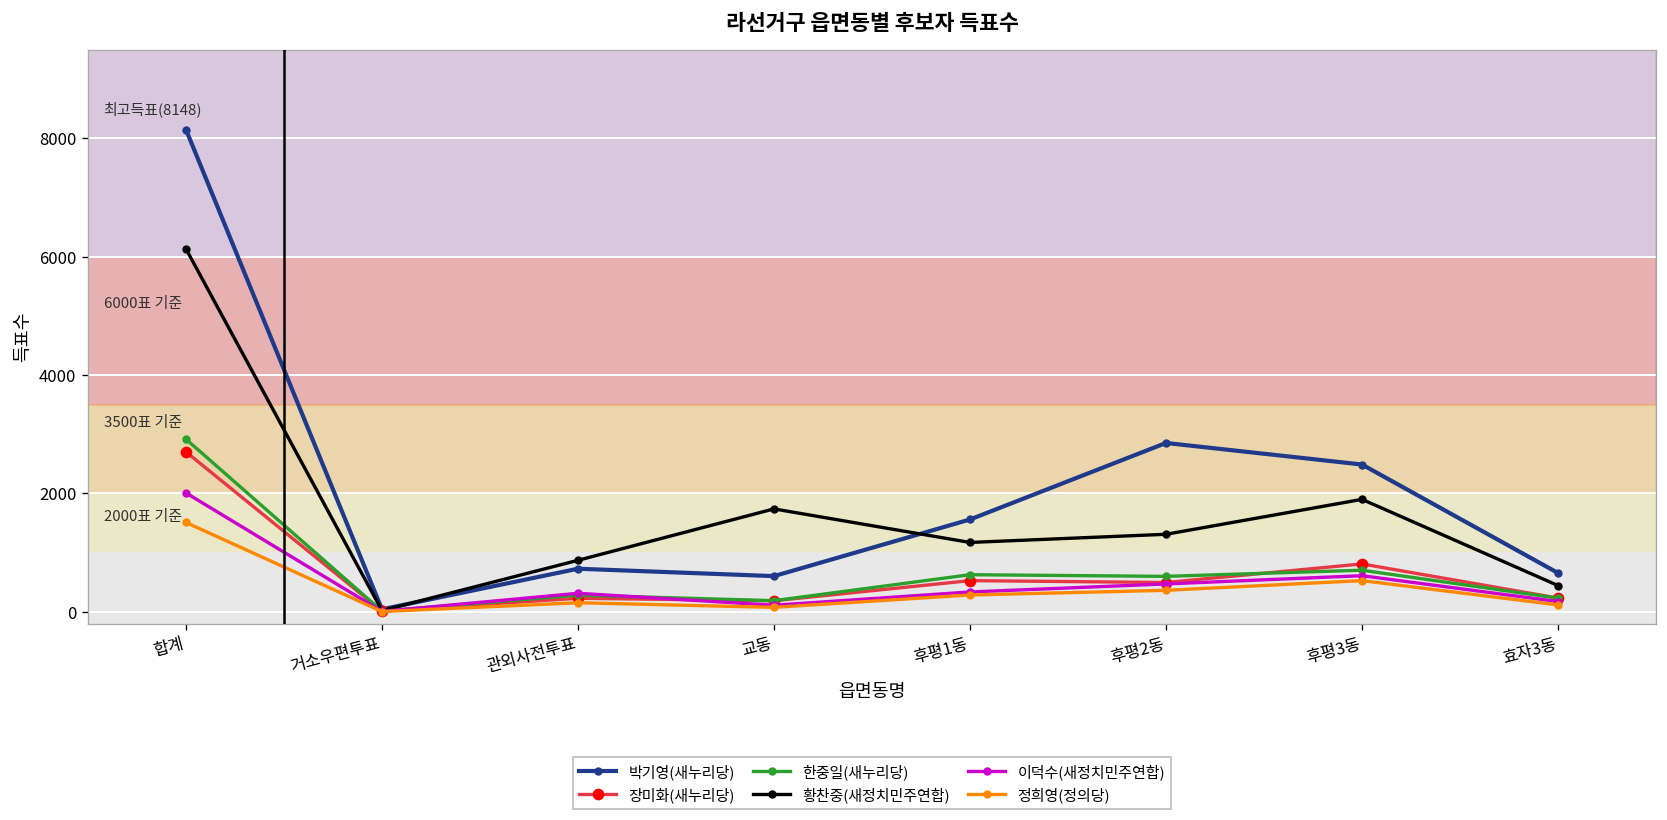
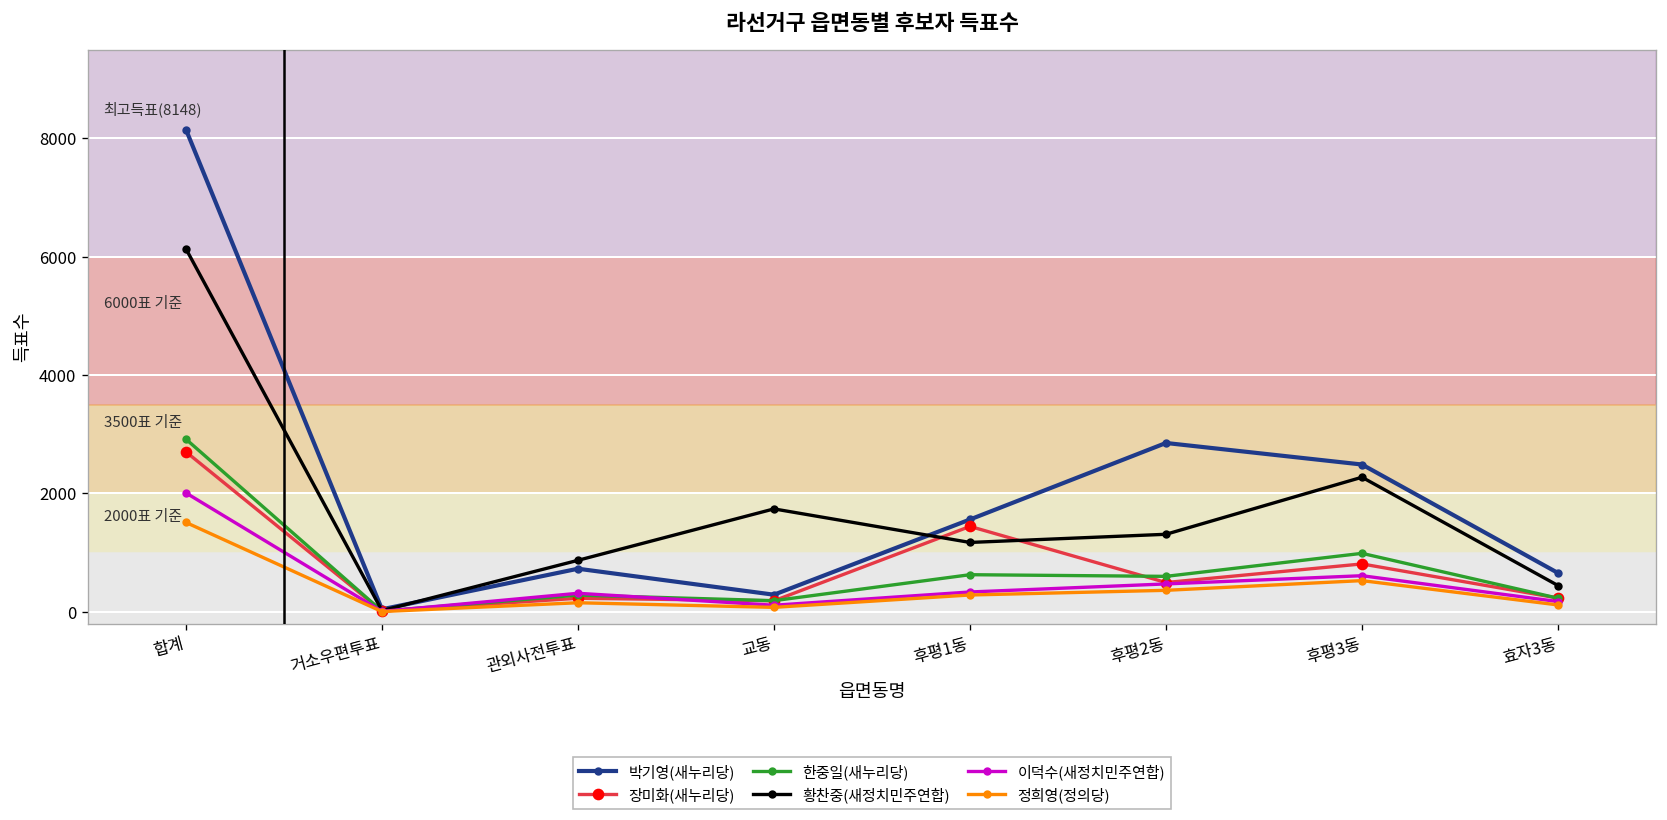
  {
    "박기영(새누리당)": {
      "관외사전투표": 700,
-     "교동": 600,
+     "교동": 300,
      "후평1동": 1600,
      "후평2동": 2900,
      "후평3동": 2500,
      "효자3동": 700
    },
    "장미화(새누리당)": {
      "합계": 2700,
      "관외사전투표": 200,
-     "후평1동": 500,
+     "후평1동": 1400,
      "후평3동": 800
    },
    "한중일(새누리당)": {
      "후평1동": 600,
      "후평2동": 600,
-     "후평3동": 700
+     "후평3동": 1000
    },
    "황찬중(새정치민주연합)": {
      "합계": 6100,
      "관외사전투표": 900,
      "교동": 1700,
      "후평1동": 1200,
      "후평2동": 1300,
-     "후평3동": 1900,
+     "후평3동": 2300,
      "효자3동": 400
    },
    "이덕수(새정치민주연합)": {
      "합계": 2000,
      "후평3동": 600,
      "효자3동": 200
    },
    "정희영(정의당)": {
      "관외사전투표": 200,
      "후평2동": 400,
      "후평3동": 500,
      "효자3동": 100
    }
  }
